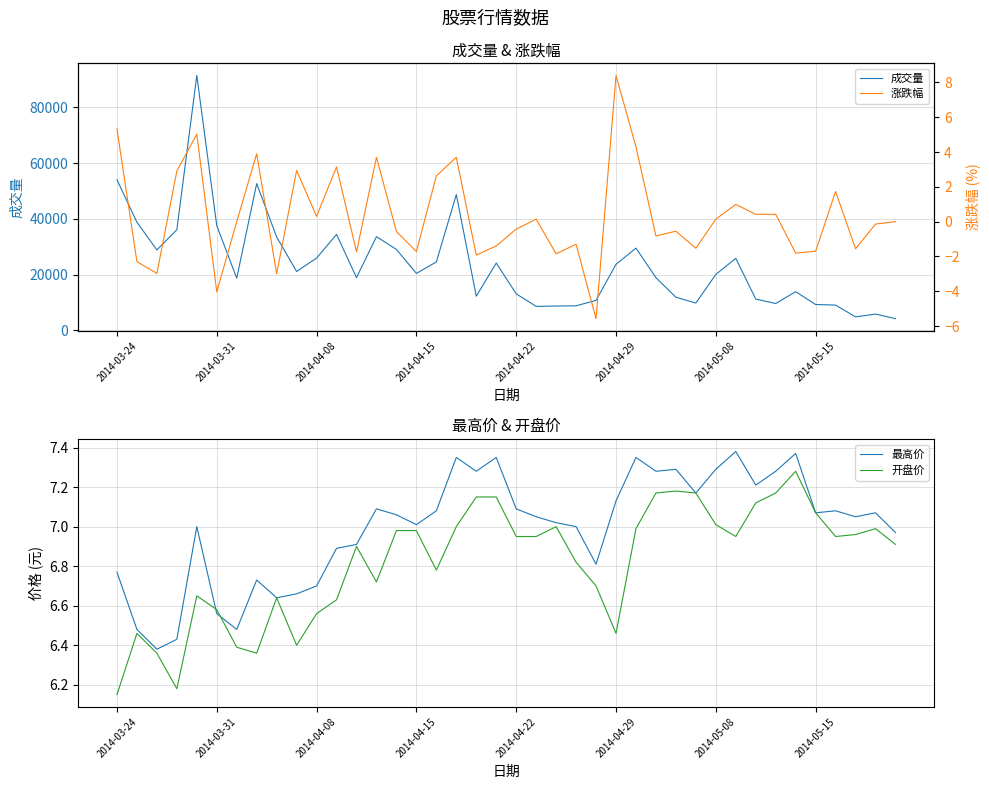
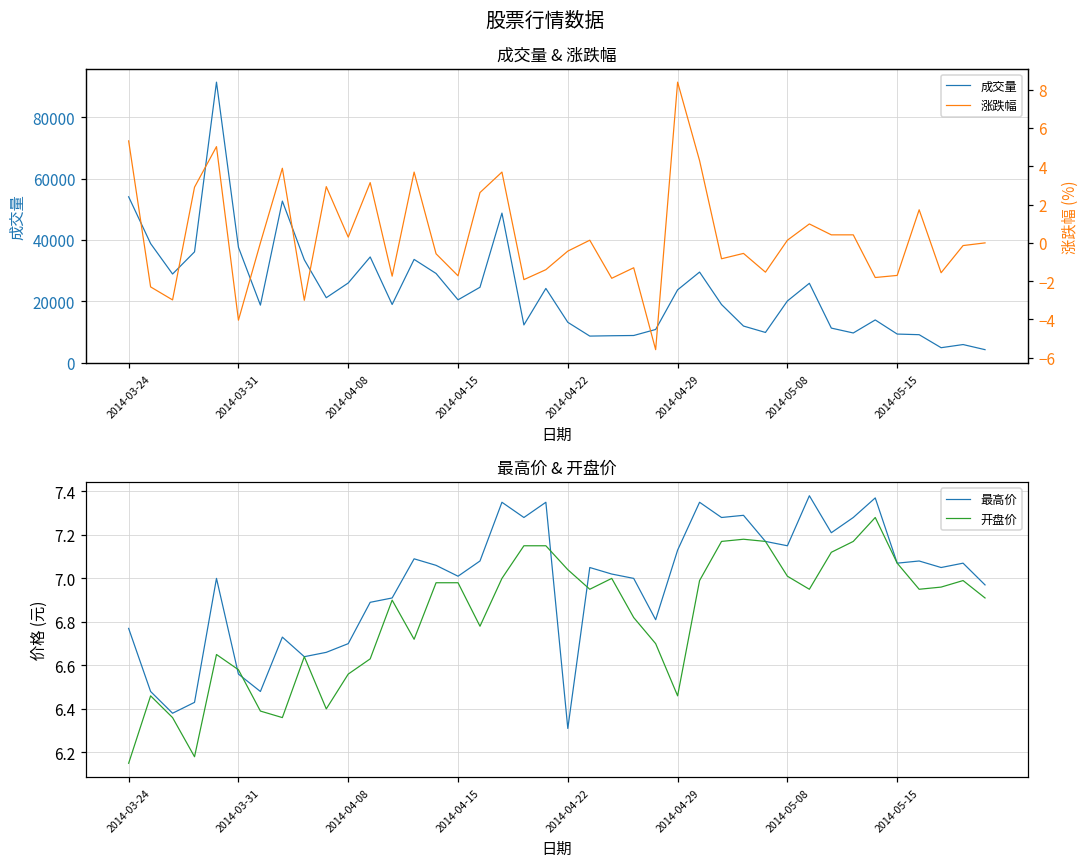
  {
    "最高价 & 开盘价": {
      "最高价": {
        "2014-03-24": 6.77,
        "2014-03-31": 6.56,
        "2014-04-08": 6.70,
        "2014-04-15": 7.01,
-       "2014-04-22": 7.09,
+       "2014-04-22": 6.31,
        "2014-04-29": 7.13,
-       "2014-05-08": 7.29
+       "2014-05-08": 7.15
      },
      "开盘价": {
        "2014-03-24": 6.15,
        "2014-03-31": 6.58,
        "2014-04-08": 6.56,
        "2014-04-15": 6.98,
-       "2014-04-22": 6.95,
+       "2014-04-22": 7.04,
        "2014-04-29": 6.46,
        "2014-05-08": 7.01
      }
    }
  }
